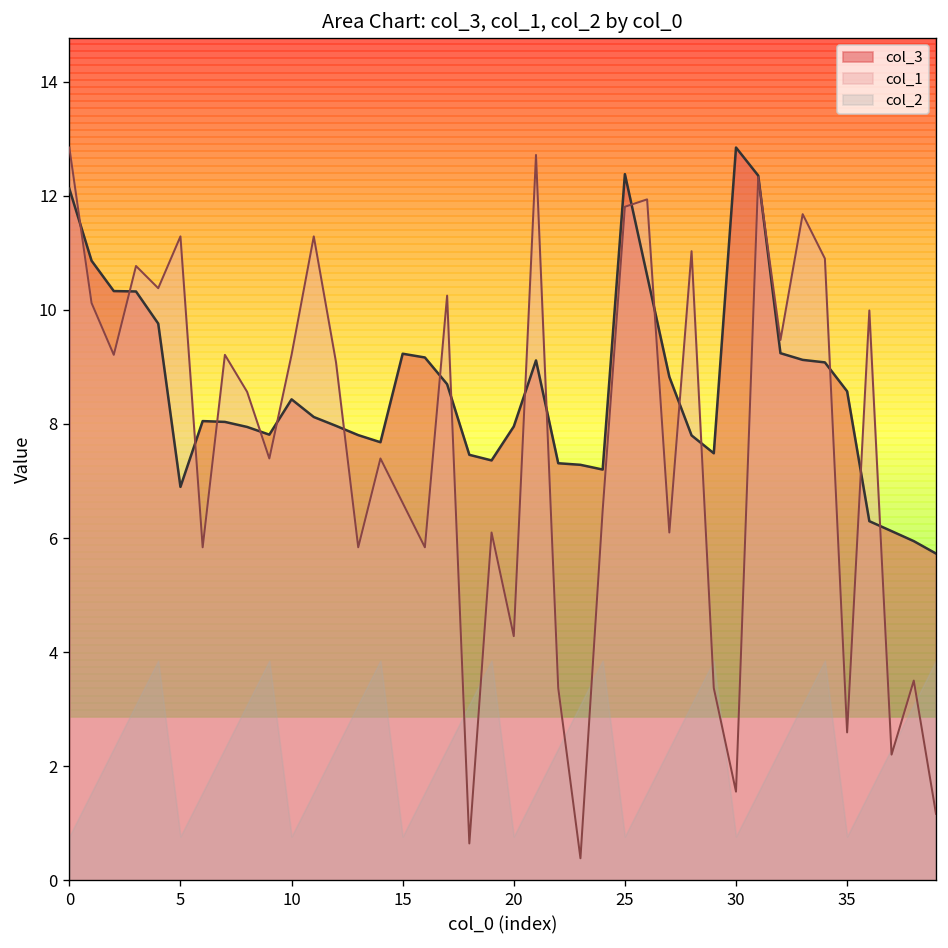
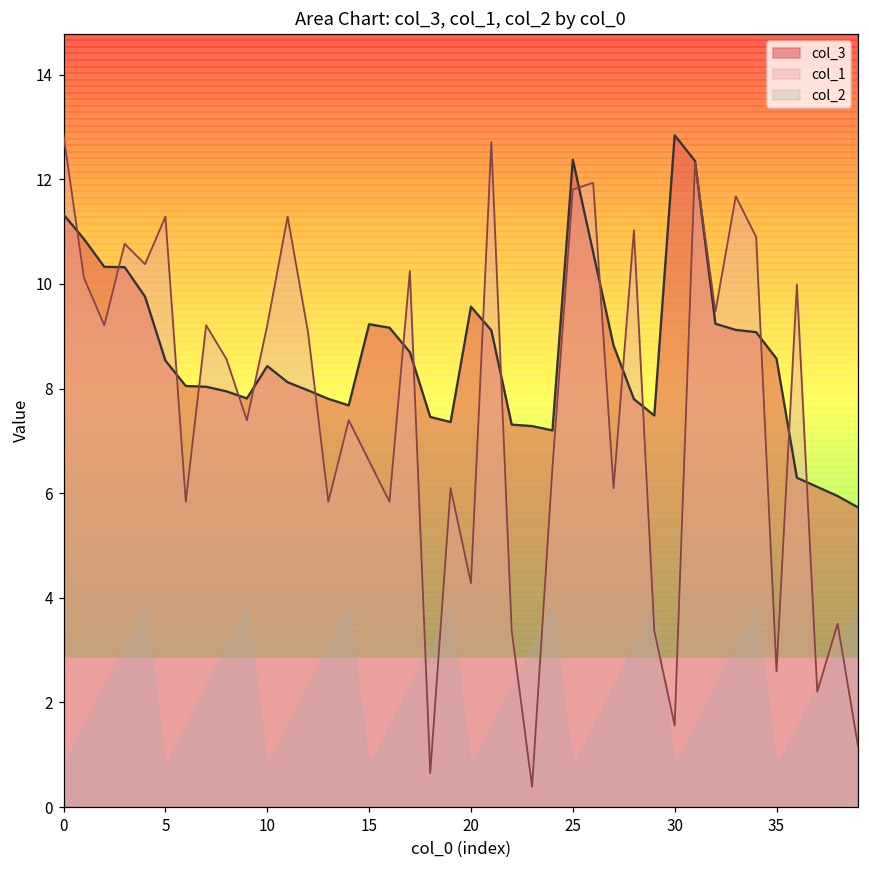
  {
    "col_3": {
-     "0": 12.1,
-     "5": 6.9,
+     "0": 11.3,
+     "5": 8.5,
      "10": 8.4,
      "15": 9.2,
-     "20": 8.0,
+     "20": 9.6,
      "25": 12.4,
      "30": 12.8,
      "35": 8.6
    }
  }
